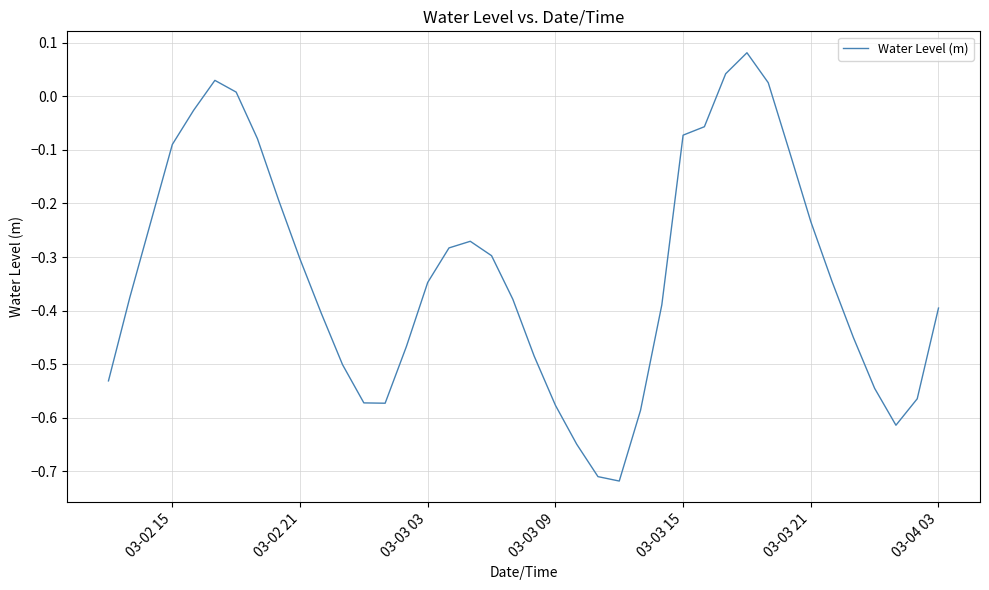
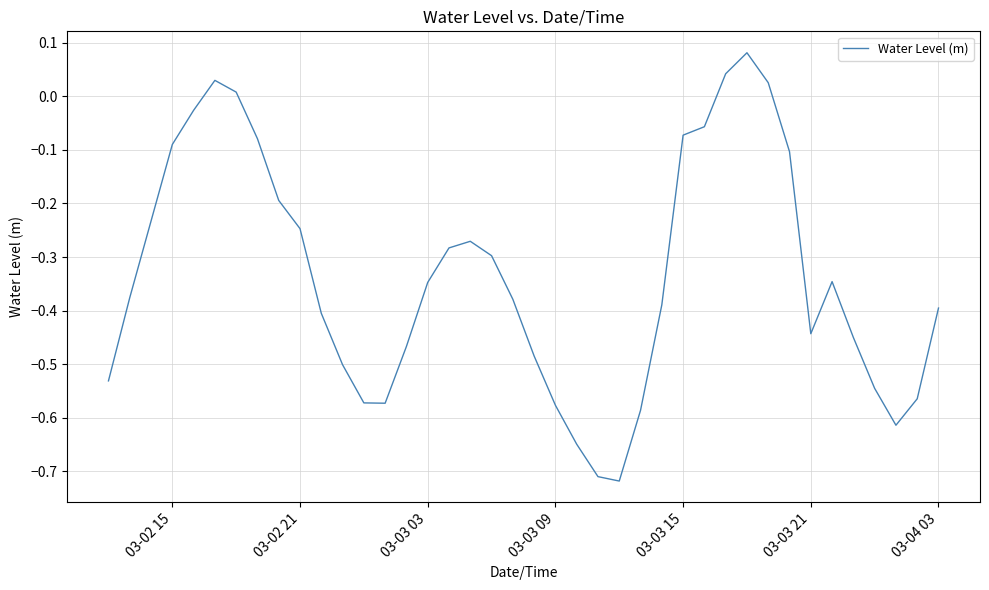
  {
    "03-02 15": -0.09,
-   "03-02 21": -0.30,
+   "03-02 21": -0.25,
    "03-03 03": -0.35,
    "03-03 09": -0.58,
    "03-03 15": -0.07,
-   "03-03 21": -0.23,
+   "03-03 21": -0.44,
    "03-04 03": -0.40
  }
